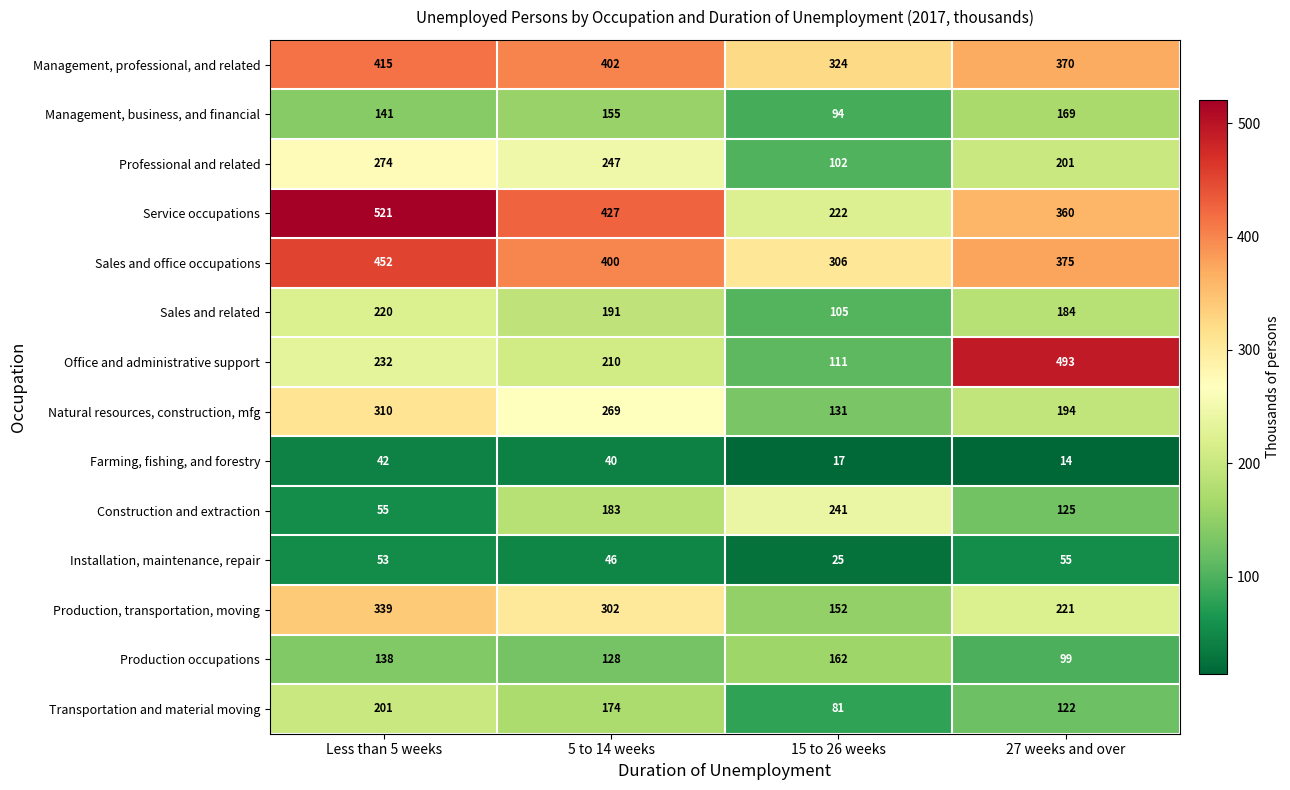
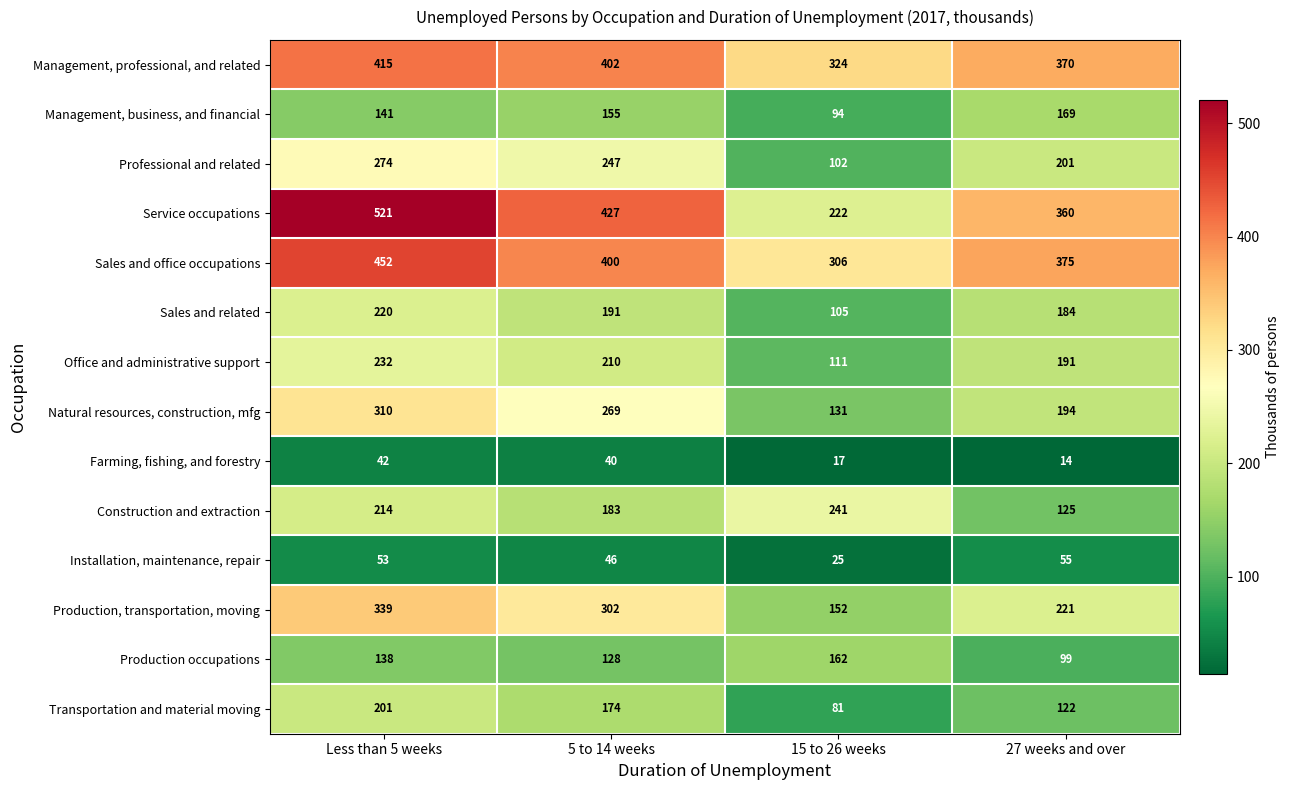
  {
    "Management, professional, and related": {
      "Less than 5 weeks": 415,
      "5 to 14 weeks": 402,
      "15 to 26 weeks": 324,
      "27 weeks and over": 370
    },
    "Management, business, and financial": {
      "Less than 5 weeks": 141,
      "5 to 14 weeks": 155,
      "15 to 26 weeks": 94,
      "27 weeks and over": 169
    },
    "Professional and related": {
      "Less than 5 weeks": 274,
      "5 to 14 weeks": 247,
      "15 to 26 weeks": 102,
      "27 weeks and over": 201
    },
    "Service occupations": {
      "Less than 5 weeks": 521,
      "5 to 14 weeks": 427,
      "15 to 26 weeks": 222,
      "27 weeks and over": 360
    },
    "Sales and office occupations": {
      "Less than 5 weeks": 452,
      "5 to 14 weeks": 400,
      "15 to 26 weeks": 306,
      "27 weeks and over": 375
    },
    "Sales and related": {
      "Less than 5 weeks": 220,
      "5 to 14 weeks": 191,
      "15 to 26 weeks": 105,
      "27 weeks and over": 184
    },
    "Office and administrative support": {
      "Less than 5 weeks": 232,
      "5 to 14 weeks": 210,
      "15 to 26 weeks": 111,
-     "27 weeks and over": 493
+     "27 weeks and over": 191
    },
    "Natural resources, construction, mfg": {
      "Less than 5 weeks": 310,
      "5 to 14 weeks": 269,
      "15 to 26 weeks": 131,
      "27 weeks and over": 194
    },
    "Farming, fishing, and forestry": {
      "Less than 5 weeks": 42,
      "5 to 14 weeks": 40,
      "15 to 26 weeks": 17,
      "27 weeks and over": 14
    },
    "Construction and extraction": {
-     "Less than 5 weeks": 55,
+     "Less than 5 weeks": 214,
      "5 to 14 weeks": 183,
      "15 to 26 weeks": 241,
      "27 weeks and over": 125
    },
    "Installation, maintenance, repair": {
      "Less than 5 weeks": 53,
      "5 to 14 weeks": 46,
      "15 to 26 weeks": 25,
      "27 weeks and over": 55
    },
    "Production, transportation, moving": {
      "Less than 5 weeks": 339,
      "5 to 14 weeks": 302,
      "15 to 26 weeks": 152,
      "27 weeks and over": 221
    },
    "Production occupations": {
      "Less than 5 weeks": 138,
      "5 to 14 weeks": 128,
      "15 to 26 weeks": 162,
      "27 weeks and over": 99
    },
    "Transportation and material moving": {
      "Less than 5 weeks": 201,
      "5 to 14 weeks": 174,
      "15 to 26 weeks": 81,
      "27 weeks and over": 122
    }
  }
